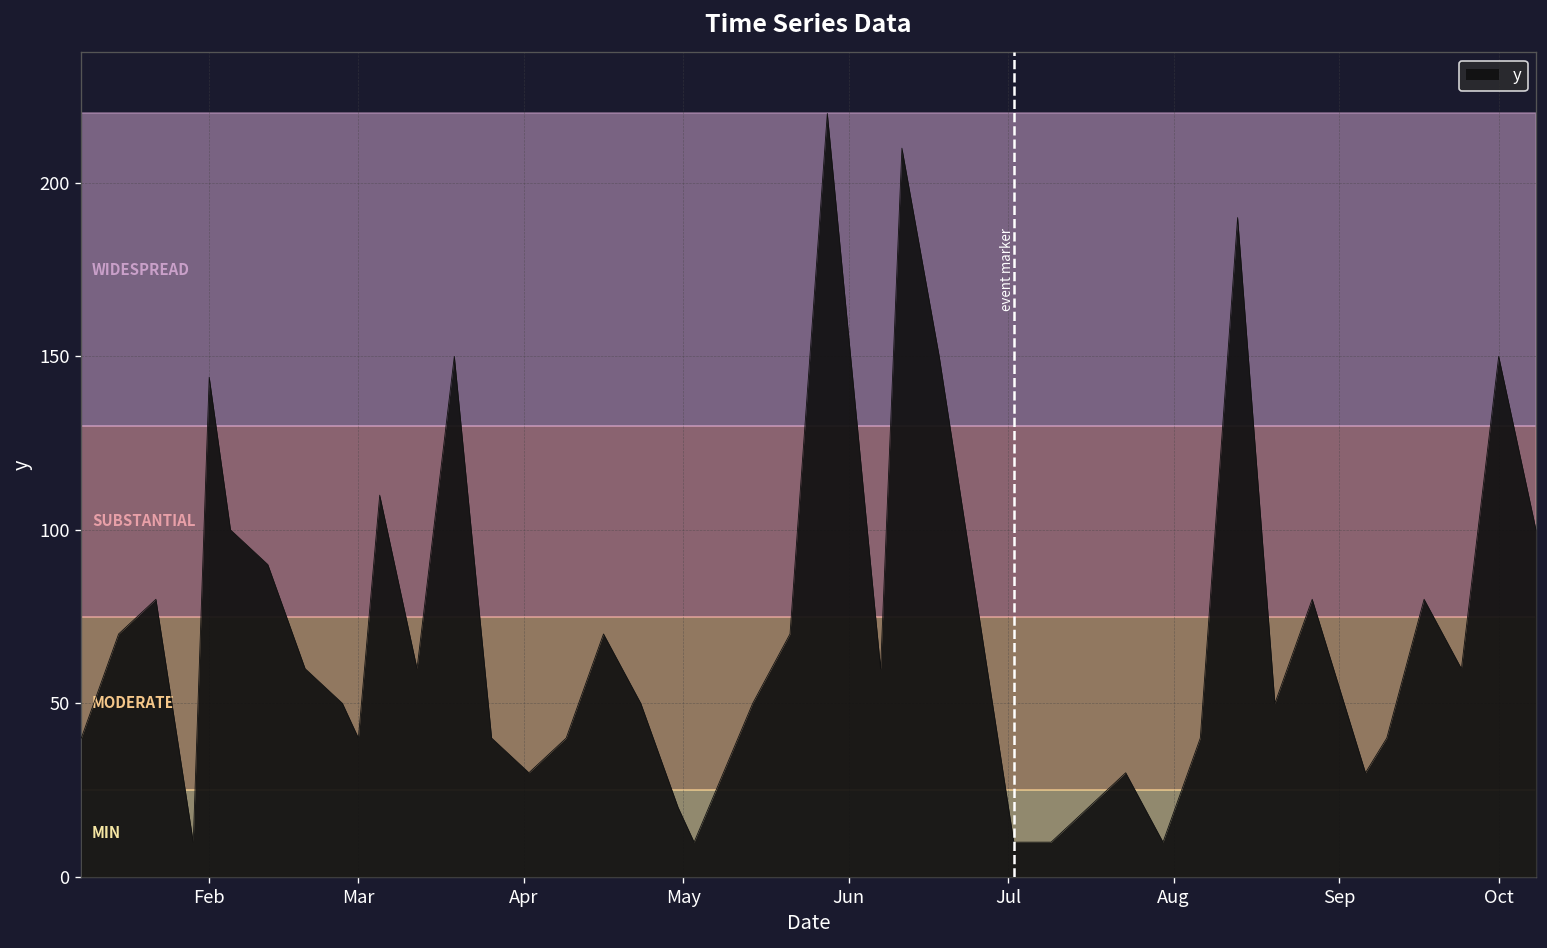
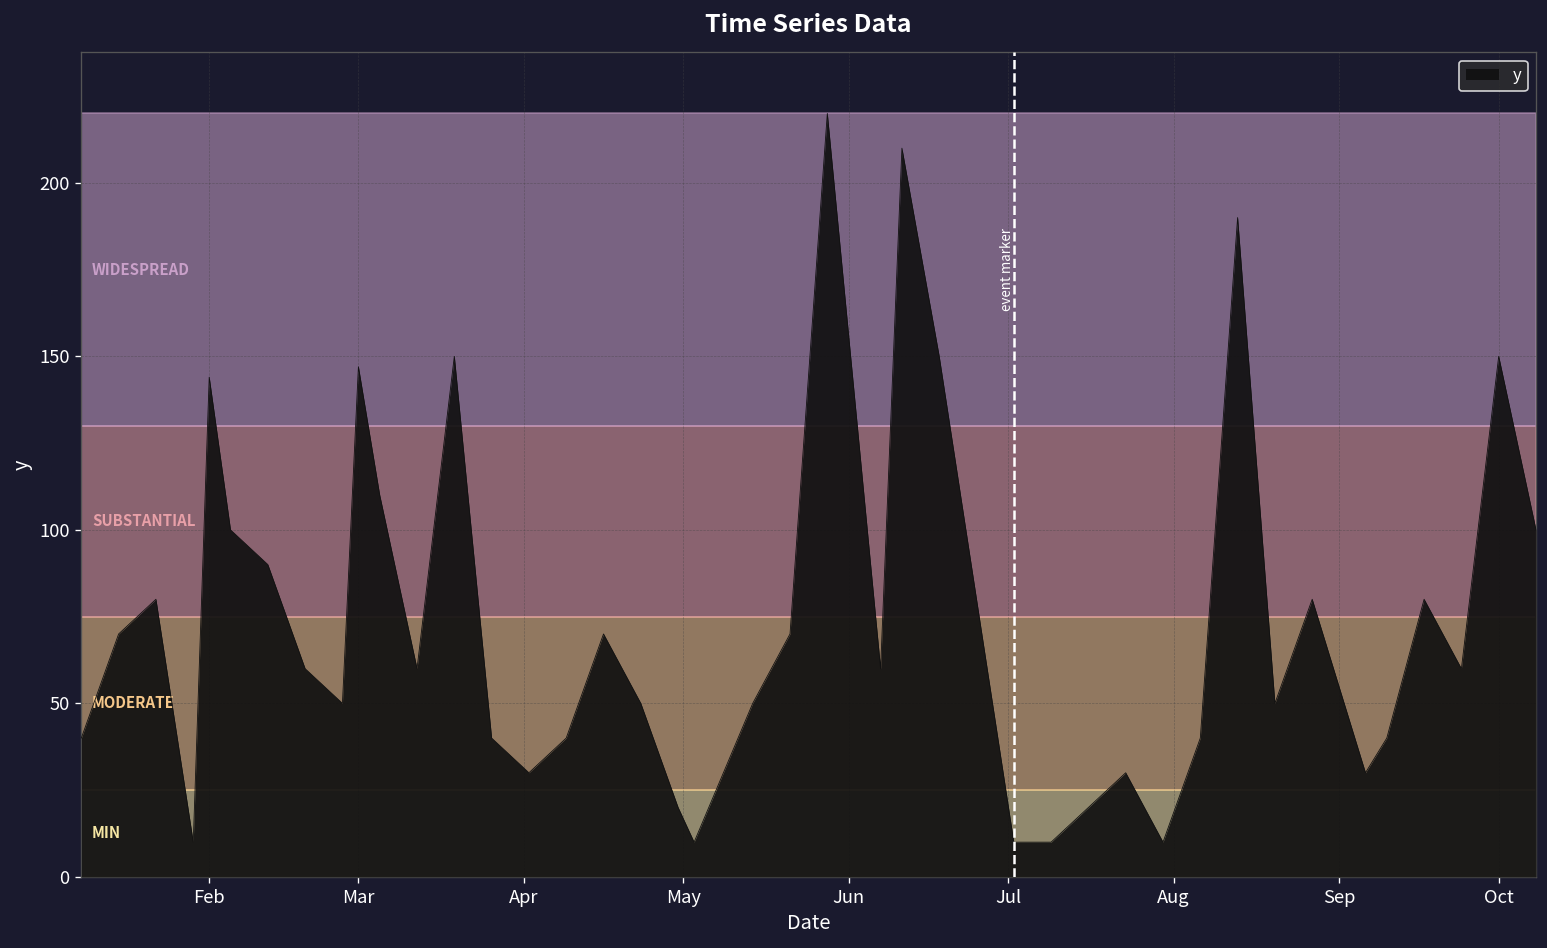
  {
    "Feb": 144,
-   "Mar": 40,
+   "Mar": 147,
    "Oct": 150
  }
